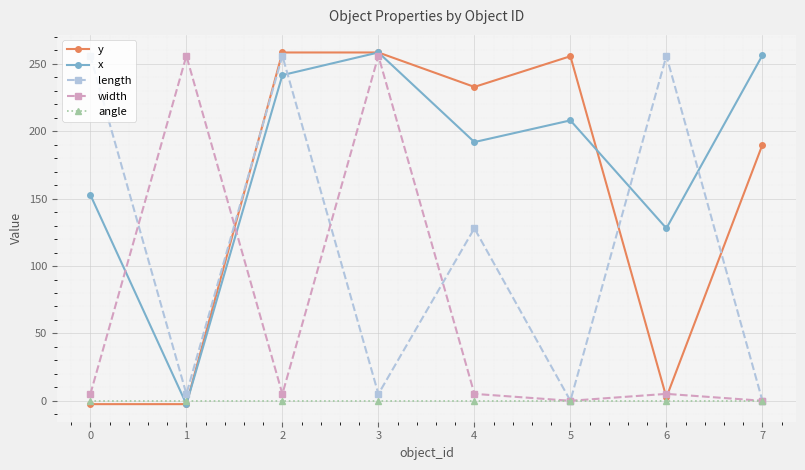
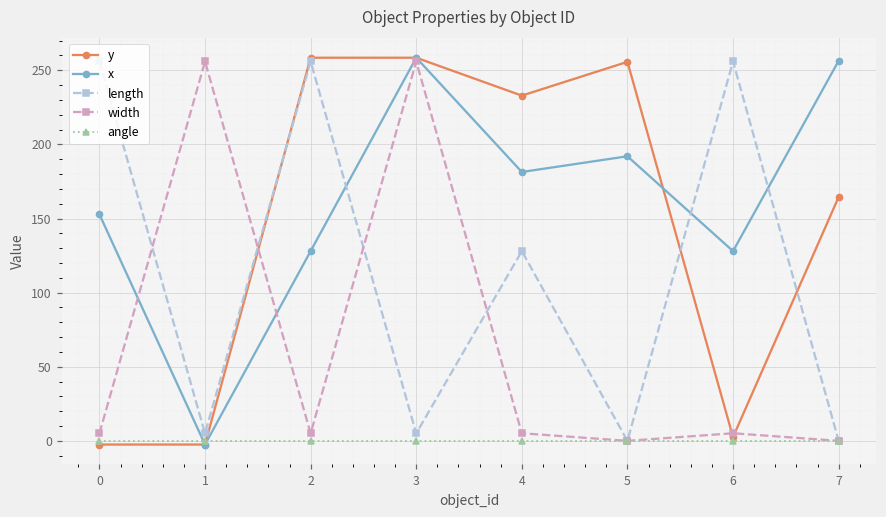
  {
    "y": {
      "0": -3,
      "2": 259,
      "4": 233,
      "5": 256,
      "6": 3,
-     "7": 190
+     "7": 165
    },
    "x": {
      "0": 153,
-     "2": 242,
-     "4": 192,
-     "5": 208,
+     "2": 128,
+     "4": 181,
+     "5": 192,
      "6": 128,
      "7": 256
    },
    "angle": {
      "0": 0,
      "1": 0,
      "2": 0,
      "3": 0,
      "4": 0,
      "6": 0
    }
  }
